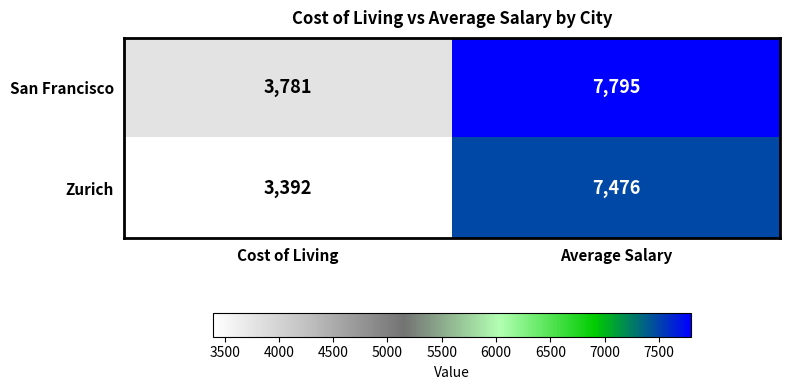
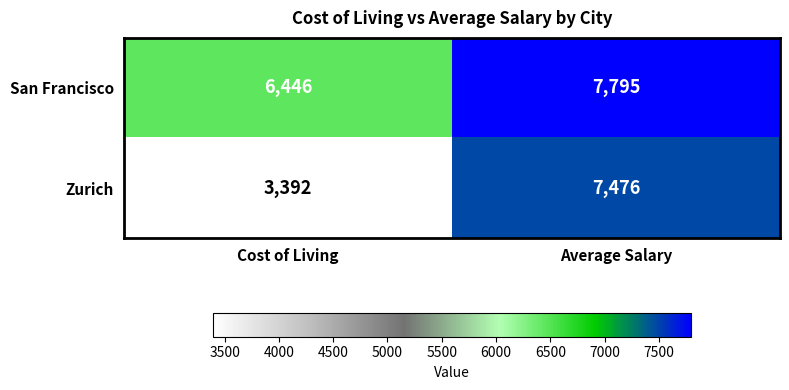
  {
    "San Francisco": {
-     "Cost of Living": "3,781",
+     "Cost of Living": "6,446",
      "Average Salary": "7,795"
    },
    "Zurich": {
      "Cost of Living": "3,392",
      "Average Salary": "7,476"
    }
  }
